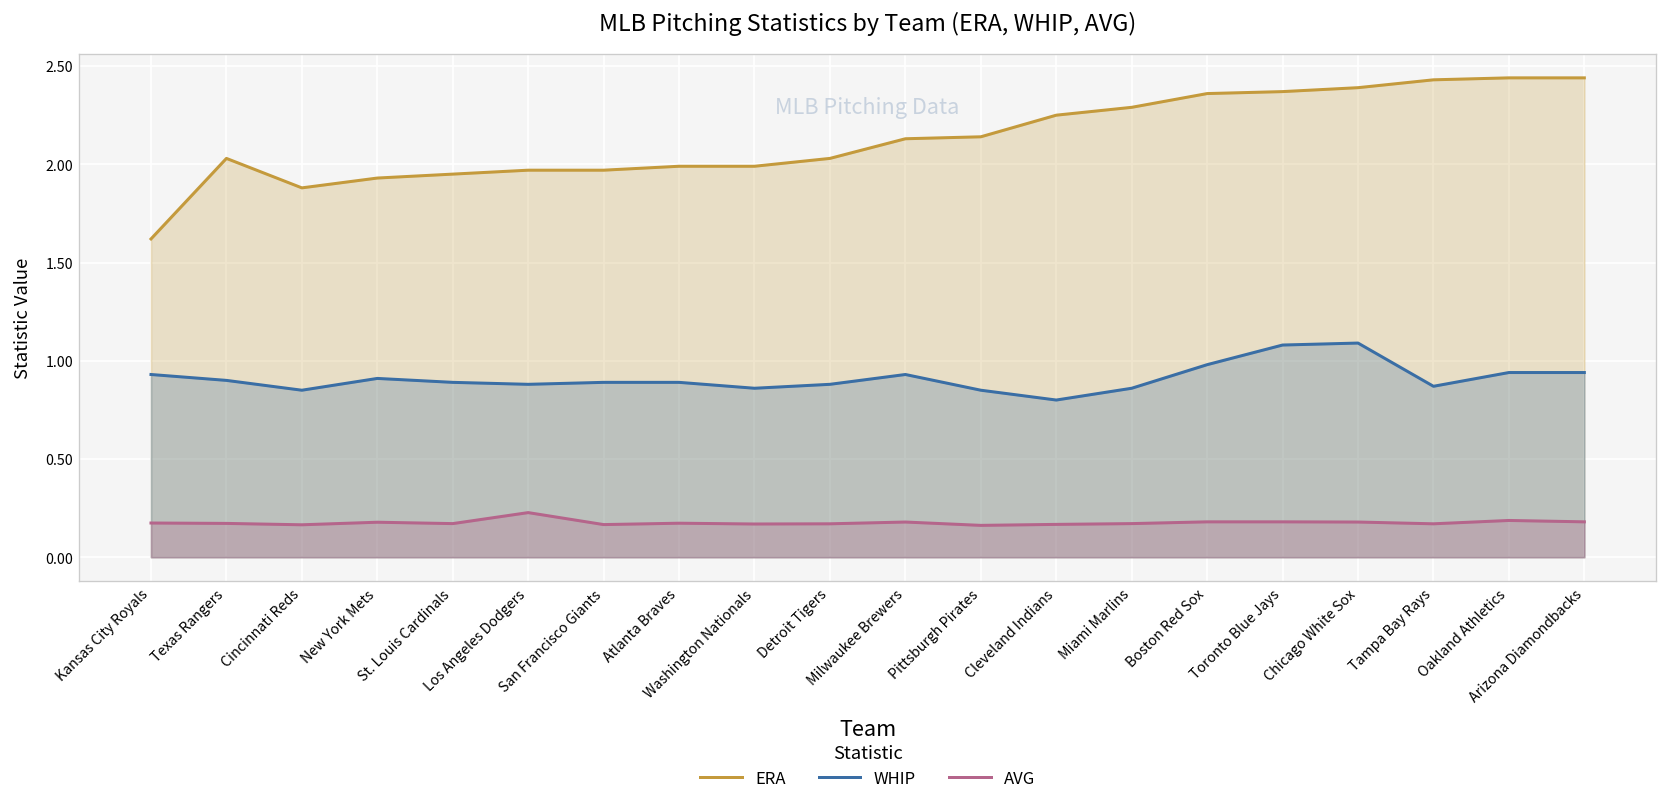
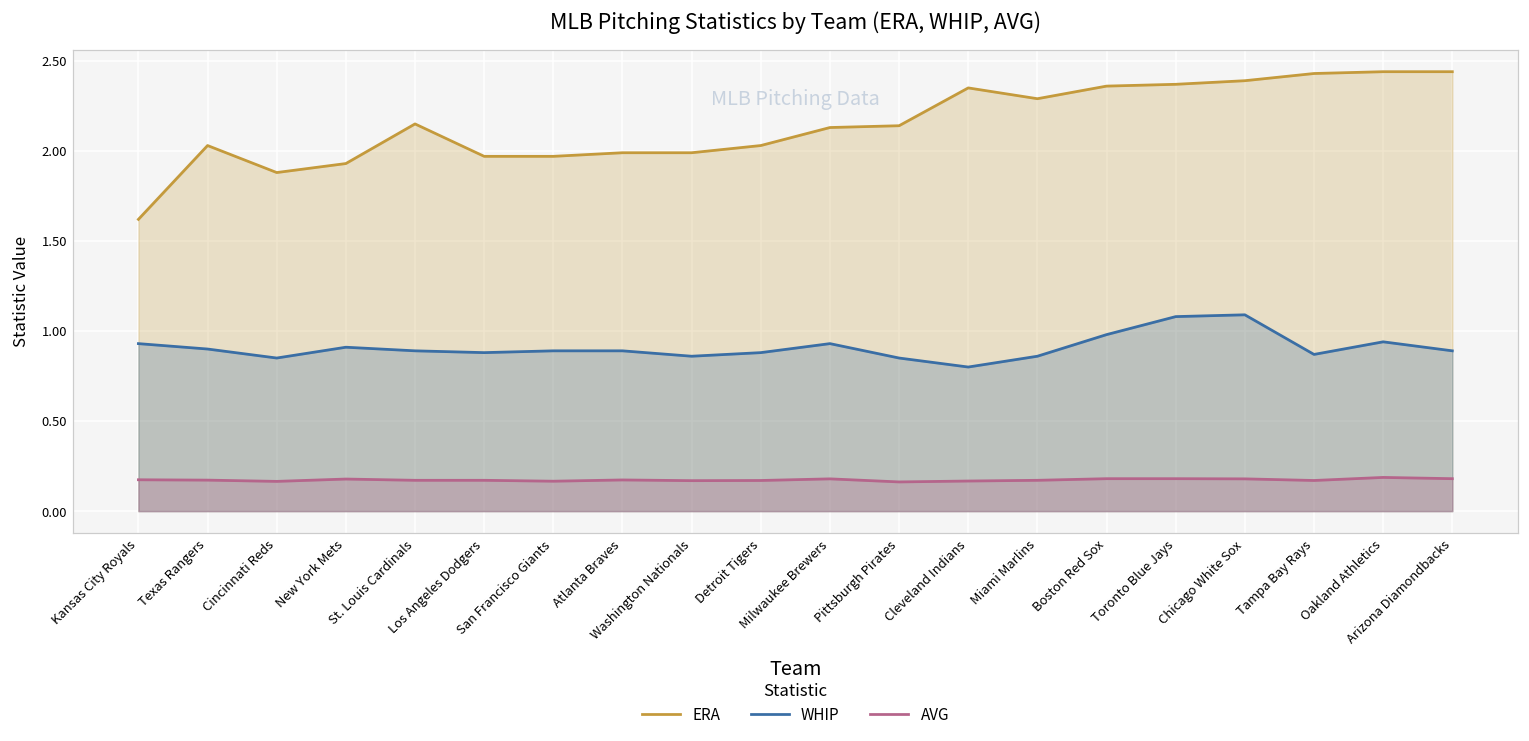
  {
    "ERA": {
      "Kansas City Royals": 1.62,
      "Texas Rangers": 2.03,
      "Cincinnati Reds": 1.88,
      "New York Mets": 1.93,
-     "St. Louis Cardinals": 1.95,
+     "St. Louis Cardinals": 2.15,
      "Los Angeles Dodgers": 1.97,
      "San Francisco Giants": 1.97,
      "Atlanta Braves": 1.99,
      "Washington Nationals": 1.99,
      "Detroit Tigers": 2.03,
      "Milwaukee Brewers": 2.13,
      "Pittsburgh Pirates": 2.14,
-     "Cleveland Indians": 2.25,
+     "Cleveland Indians": 2.35,
      "Miami Marlins": 2.29,
      "Boston Red Sox": 2.36,
      "Toronto Blue Jays": 2.37,
      "Chicago White Sox": 2.39,
      "Tampa Bay Rays": 2.43,
      "Oakland Athletics": 2.44,
      "Arizona Diamondbacks": 2.44
    },
    "WHIP": {
      "Kansas City Royals": 0.93,
      "Texas Rangers": 0.90,
      "Cincinnati Reds": 0.85,
      "New York Mets": 0.91,
      "St. Louis Cardinals": 0.89,
      "Los Angeles Dodgers": 0.88,
      "San Francisco Giants": 0.89,
      "Atlanta Braves": 0.89,
      "Washington Nationals": 0.86,
      "Detroit Tigers": 0.88,
      "Milwaukee Brewers": 0.93,
      "Pittsburgh Pirates": 0.85,
      "Cleveland Indians": 0.80,
      "Miami Marlins": 0.86,
      "Boston Red Sox": 0.98,
      "Toronto Blue Jays": 1.08,
      "Chicago White Sox": 1.09,
      "Tampa Bay Rays": 0.87,
      "Oakland Athletics": 0.94,
-     "Arizona Diamondbacks": 0.94
+     "Arizona Diamondbacks": 0.89
    },
    "AVG": {
      "Kansas City Royals": 0.17,
      "Texas Rangers": 0.17,
      "Cincinnati Reds": 0.17,
      "New York Mets": 0.18,
      "St. Louis Cardinals": 0.17,
-     "Los Angeles Dodgers": 0.23,
+     "Los Angeles Dodgers": 0.17,
      "San Francisco Giants": 0.17,
      "Atlanta Braves": 0.17,
      "Washington Nationals": 0.17,
      "Detroit Tigers": 0.17,
      "Milwaukee Brewers": 0.18,
      "Pittsburgh Pirates": 0.16,
      "Cleveland Indians": 0.17,
      "Miami Marlins": 0.17,
      "Boston Red Sox": 0.18,
      "Toronto Blue Jays": 0.18,
      "Chicago White Sox": 0.18,
      "Tampa Bay Rays": 0.17,
      "Oakland Athletics": 0.19,
      "Arizona Diamondbacks": 0.18
    }
  }
